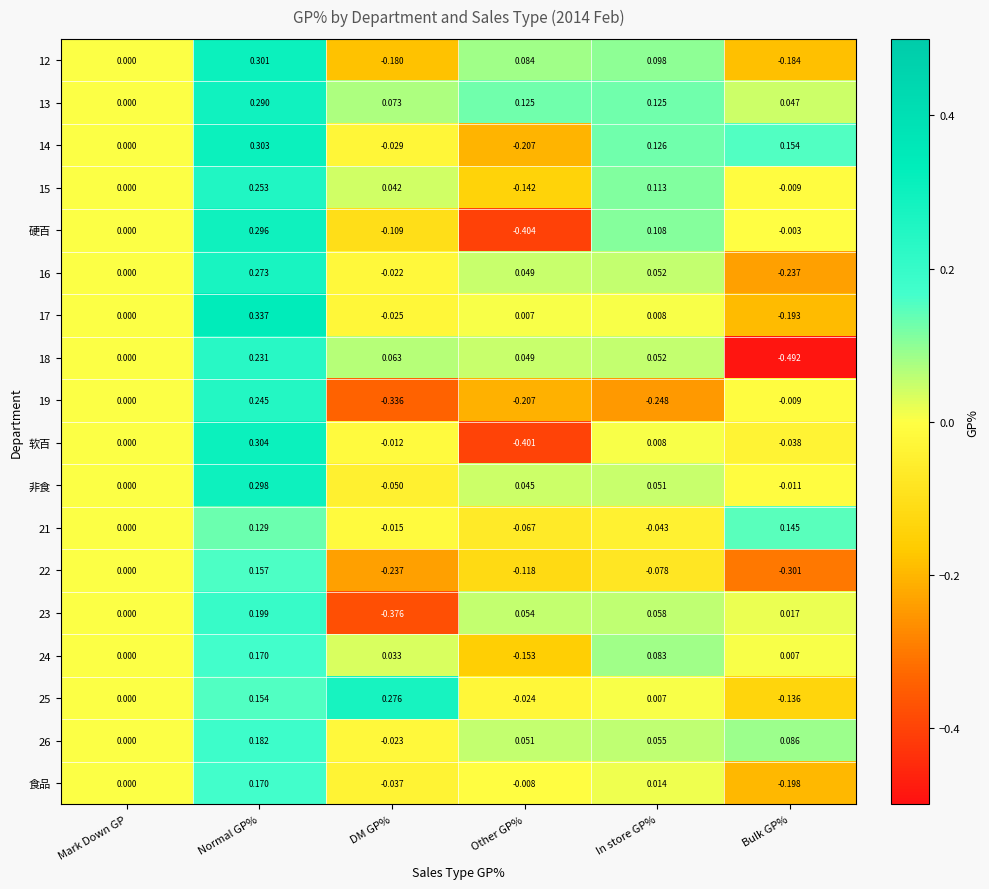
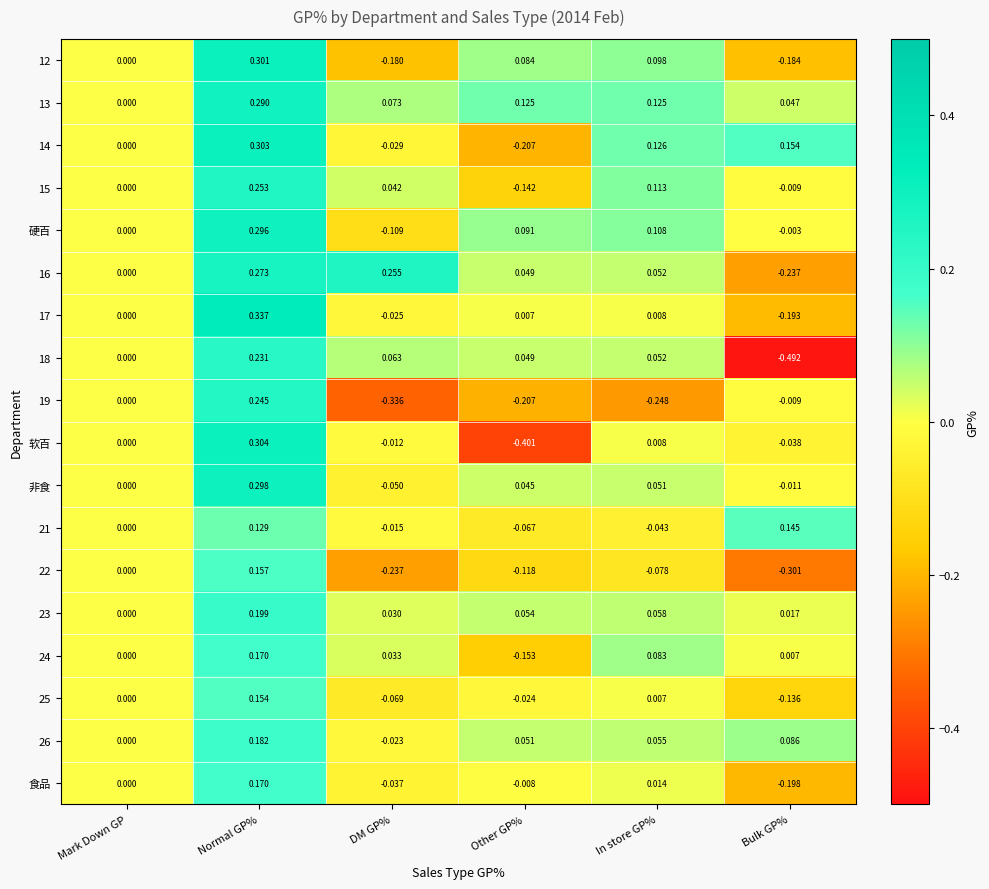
  {
    "12": {
      "Mark Down GP": 0.000,
      "Normal GP%": 0.301,
      "DM GP%": -0.180,
      "Other GP%": 0.084,
      "In store GP%": 0.098,
      "Bulk GP%": -0.184
    },
    "13": {
      "Mark Down GP": 0.000,
      "Normal GP%": 0.290,
      "DM GP%": 0.073,
      "Other GP%": 0.125,
      "In store GP%": 0.125,
      "Bulk GP%": 0.047
    },
    "14": {
      "Mark Down GP": 0.000,
      "Normal GP%": 0.303,
      "DM GP%": -0.029,
      "Other GP%": -0.207,
      "In store GP%": 0.126,
      "Bulk GP%": 0.154
    },
    "15": {
      "Mark Down GP": 0.000,
      "Normal GP%": 0.253,
      "DM GP%": 0.042,
      "Other GP%": -0.142,
      "In store GP%": 0.113,
      "Bulk GP%": -0.009
    },
    "硬百": {
      "Mark Down GP": 0.000,
      "Normal GP%": 0.296,
      "DM GP%": -0.109,
-     "Other GP%": -0.404,
+     "Other GP%": 0.091,
      "In store GP%": 0.108,
      "Bulk GP%": -0.003
    },
    "16": {
      "Mark Down GP": 0.000,
      "Normal GP%": 0.273,
-     "DM GP%": -0.022,
+     "DM GP%": 0.255,
      "Other GP%": 0.049,
      "In store GP%": 0.052,
      "Bulk GP%": -0.237
    },
    "17": {
      "Mark Down GP": 0.000,
      "Normal GP%": 0.337,
      "DM GP%": -0.025,
      "Other GP%": 0.007,
      "In store GP%": 0.008,
      "Bulk GP%": -0.193
    },
    "18": {
      "Mark Down GP": 0.000,
      "Normal GP%": 0.231,
      "DM GP%": 0.063,
      "Other GP%": 0.049,
      "In store GP%": 0.052,
      "Bulk GP%": -0.492
    },
    "19": {
      "Mark Down GP": 0.000,
      "Normal GP%": 0.245,
      "DM GP%": -0.336,
      "Other GP%": -0.207,
      "In store GP%": -0.248,
      "Bulk GP%": -0.009
    },
    "软百": {
      "Mark Down GP": 0.000,
      "Normal GP%": 0.304,
      "DM GP%": -0.012,
      "Other GP%": -0.401,
      "In store GP%": 0.008,
      "Bulk GP%": -0.038
    },
    "非食": {
      "Mark Down GP": 0.000,
      "Normal GP%": 0.298,
      "DM GP%": -0.050,
      "Other GP%": 0.045,
      "In store GP%": 0.051,
      "Bulk GP%": -0.011
    },
    "21": {
      "Mark Down GP": 0.000,
      "Normal GP%": 0.129,
      "DM GP%": -0.015,
      "Other GP%": -0.067,
      "In store GP%": -0.043,
      "Bulk GP%": 0.145
    },
    "22": {
      "Mark Down GP": 0.000,
      "Normal GP%": 0.157,
      "DM GP%": -0.237,
      "Other GP%": -0.118,
      "In store GP%": -0.078,
      "Bulk GP%": -0.301
    },
    "23": {
      "Mark Down GP": 0.000,
      "Normal GP%": 0.199,
-     "DM GP%": -0.376,
+     "DM GP%": 0.030,
      "Other GP%": 0.054,
      "In store GP%": 0.058,
      "Bulk GP%": 0.017
    },
    "24": {
      "Mark Down GP": 0.000,
      "Normal GP%": 0.170,
      "DM GP%": 0.033,
      "Other GP%": -0.153,
      "In store GP%": 0.083,
      "Bulk GP%": 0.007
    },
    "25": {
      "Mark Down GP": 0.000,
      "Normal GP%": 0.154,
-     "DM GP%": 0.276,
+     "DM GP%": -0.069,
      "Other GP%": -0.024,
      "In store GP%": 0.007,
      "Bulk GP%": -0.136
    },
    "26": {
      "Mark Down GP": 0.000,
      "Normal GP%": 0.182,
      "DM GP%": -0.023,
      "Other GP%": 0.051,
      "In store GP%": 0.055,
      "Bulk GP%": 0.086
    },
    "食品": {
      "Mark Down GP": 0.000,
      "Normal GP%": 0.170,
      "DM GP%": -0.037,
      "Other GP%": -0.008,
      "In store GP%": 0.014,
      "Bulk GP%": -0.198
    }
  }
